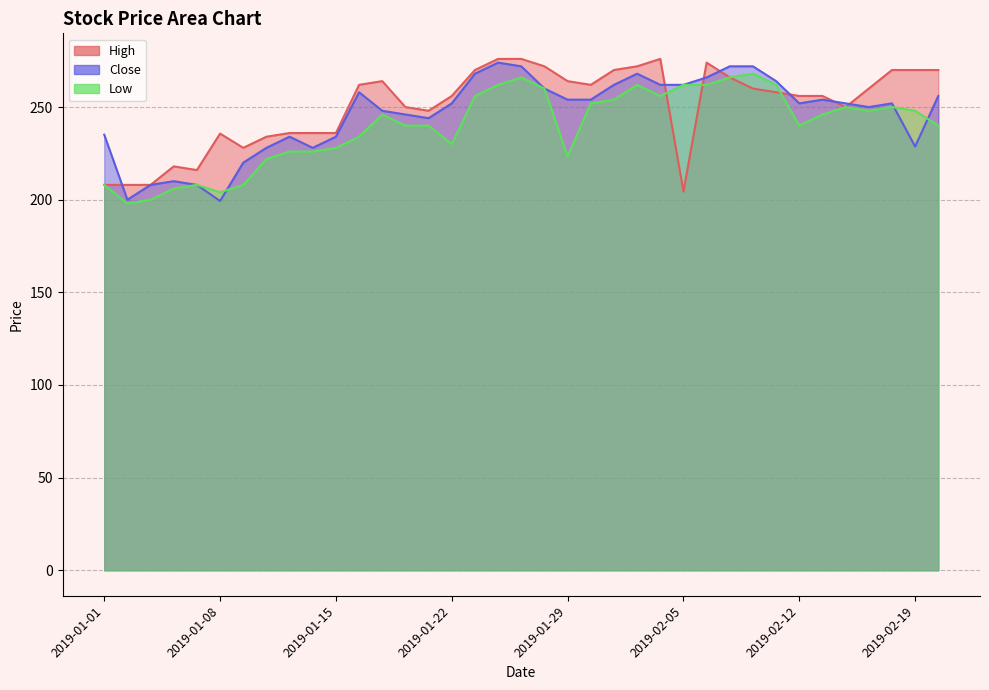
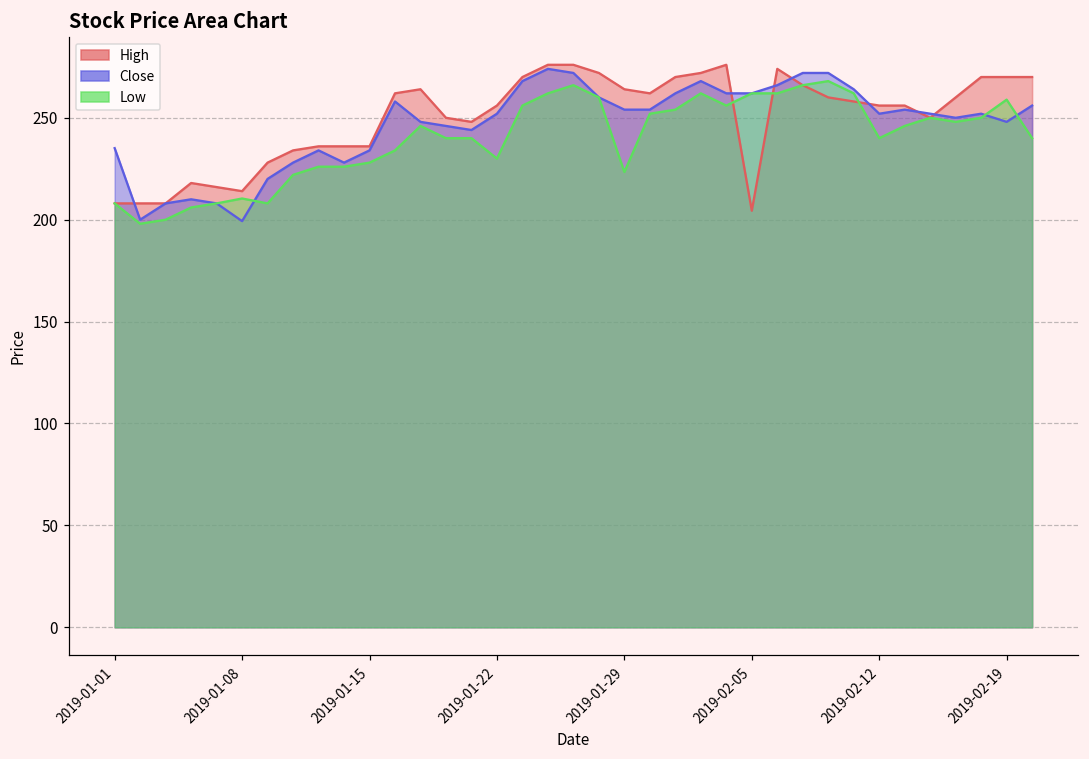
  {
    "High": {
-     "2019-01-08": 236,
+     "2019-01-08": 214,
      "2019-01-15": 236,
      "2019-01-22": 256,
      "2019-01-29": 264,
      "2019-02-05": 204,
      "2019-02-12": 256,
      "2019-02-19": 270
    },
    "Close": {
      "2019-01-01": 235,
      "2019-01-08": 199,
      "2019-01-15": 234,
      "2019-01-22": 252,
      "2019-01-29": 254,
      "2019-02-12": 252,
-     "2019-02-19": 229
+     "2019-02-19": 248
    },
    "Low": {
-     "2019-01-08": 204,
+     "2019-01-08": 210,
      "2019-01-15": 228,
      "2019-01-22": 230,
      "2019-01-29": 223,
      "2019-02-12": 240,
-     "2019-02-19": 248
+     "2019-02-19": 259
    }
  }
